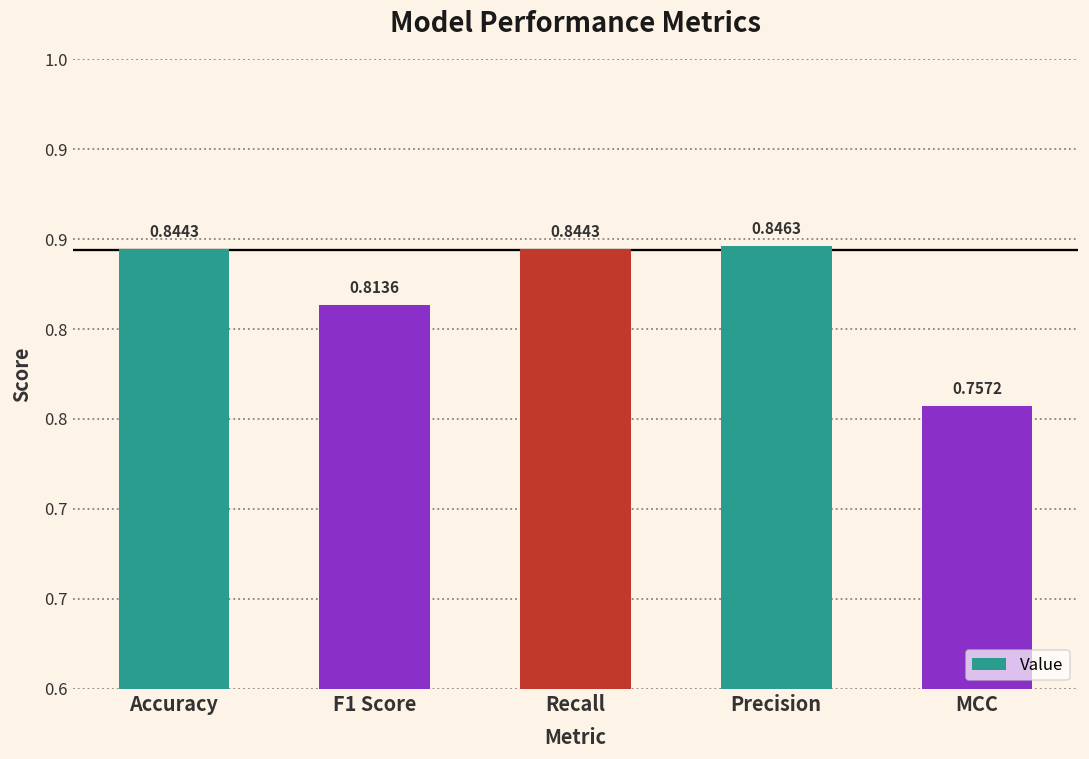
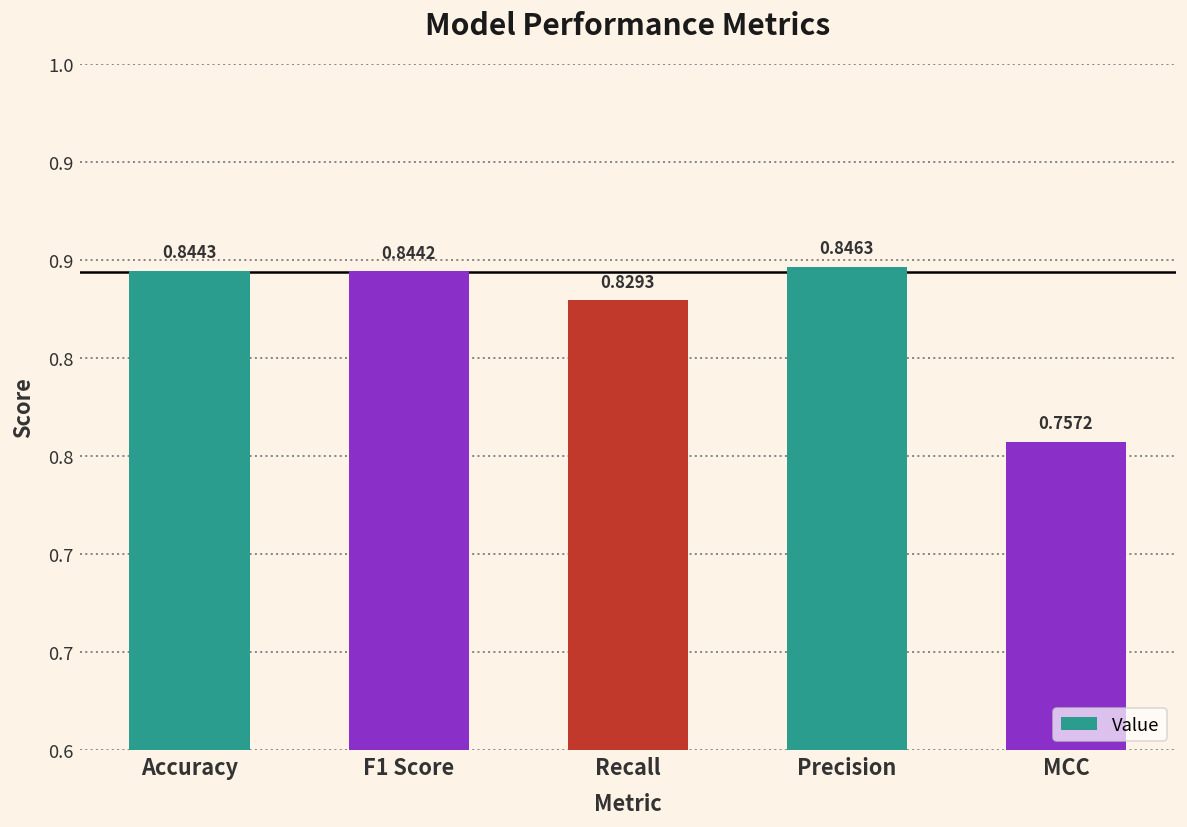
  {
    "Accuracy": 0.8443,
-   "F1 Score": 0.8136,
-   "Recall": 0.8443,
+   "F1 Score": 0.8442,
+   "Recall": 0.8293,
    "Precision": 0.8463,
    "MCC": 0.7572
  }
